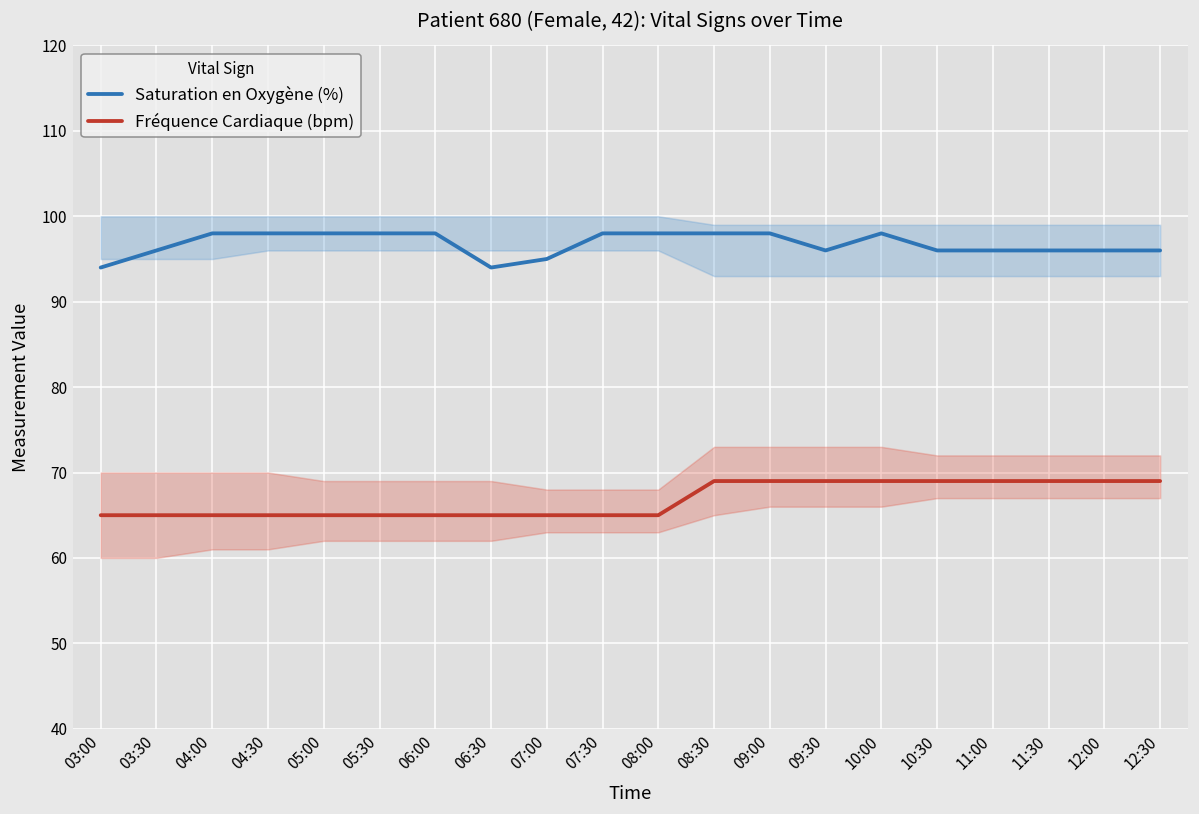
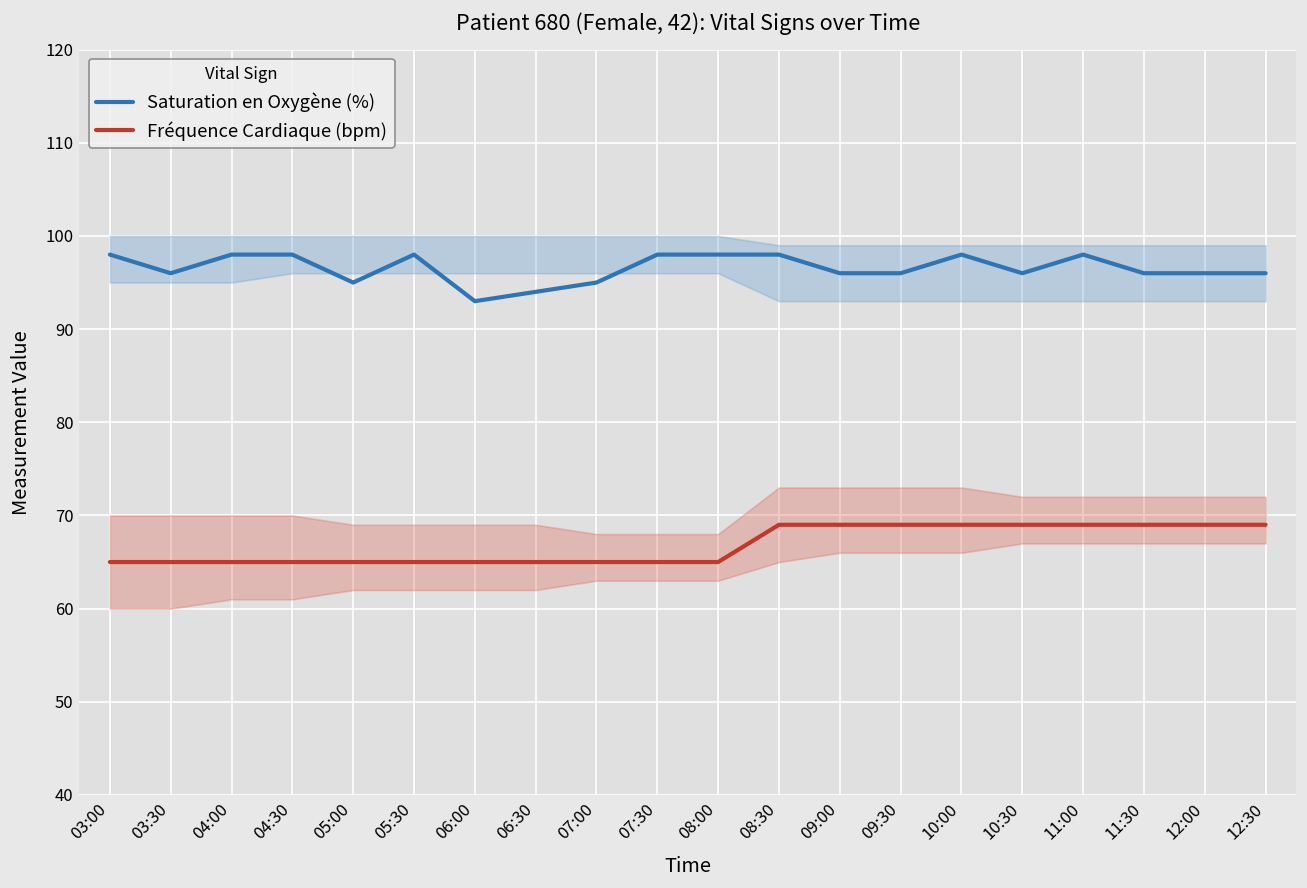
  {
    "Saturation en Oxygène (%)": {
-     "03:00": 94,
+     "03:00": 98,
      "03:30": 96,
      "04:00": 98,
      "04:30": 98,
-     "05:00": 98,
+     "05:00": 95,
      "05:30": 98,
-     "06:00": 98,
+     "06:00": 93,
      "06:30": 94,
      "07:00": 95,
      "07:30": 98,
      "08:00": 98,
      "08:30": 98,
-     "09:00": 98,
+     "09:00": 96,
      "09:30": 96,
      "10:00": 98,
      "10:30": 96,
-     "11:00": 96,
+     "11:00": 98,
      "11:30": 96,
      "12:00": 96,
      "12:30": 96
    }
  }
